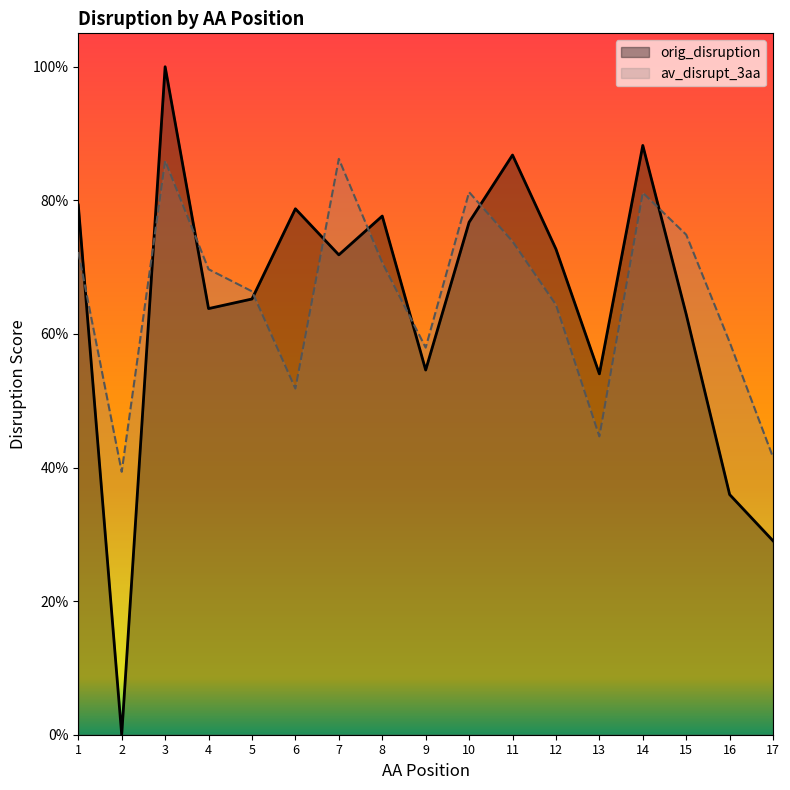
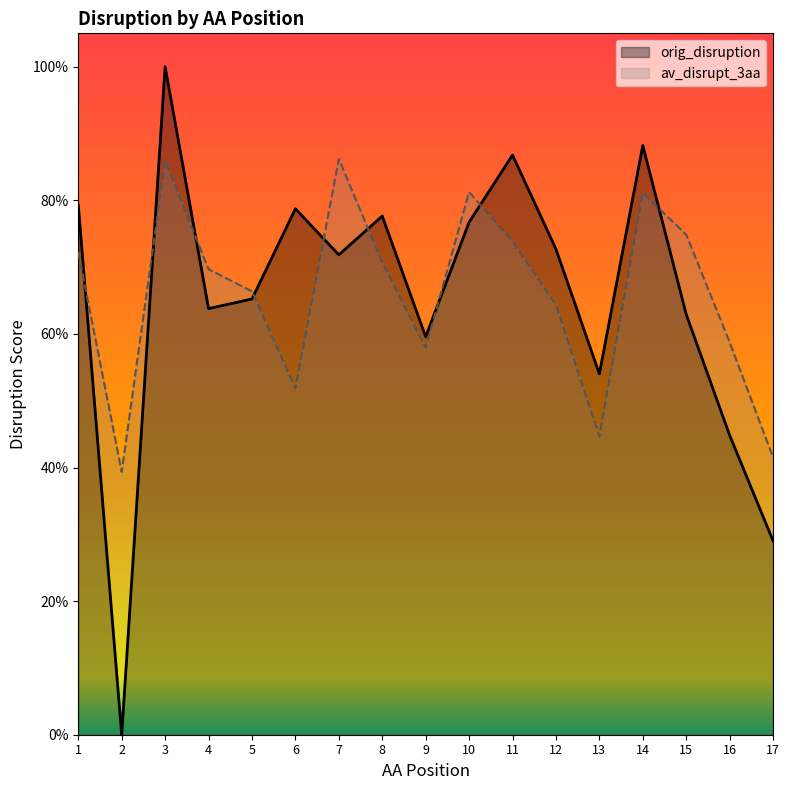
  {
    "orig_disruption": {
      "1": "79%",
      "2": "0%",
      "3": "100%",
      "4": "64%",
      "5": "65%",
      "6": "79%",
      "7": "72%",
      "8": "78%",
-     "9": "55%",
+     "9": "60%",
      "10": "77%",
      "11": "87%",
      "12": "73%",
      "13": "54%",
      "14": "88%",
      "15": "63%",
-     "16": "36%",
+     "16": "45%",
      "17": "29%"
    },
    "av_disrupt_3aa": {
      "1": "72%",
      "2": "39%",
      "3": "86%",
      "4": "70%",
      "5": "66%",
      "6": "52%",
      "7": "86%",
      "8": "71%",
      "9": "58%",
      "10": "81%",
      "11": "74%",
      "12": "64%",
      "13": "45%",
      "14": "81%",
      "15": "75%",
      "16": "59%",
      "17": "42%"
    }
  }
